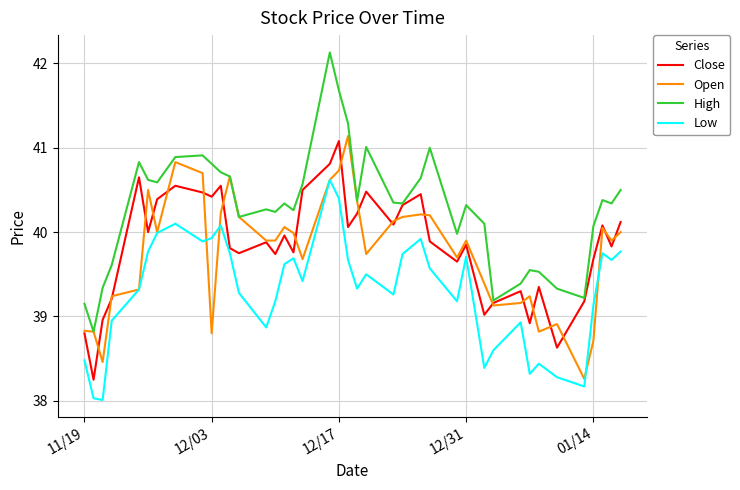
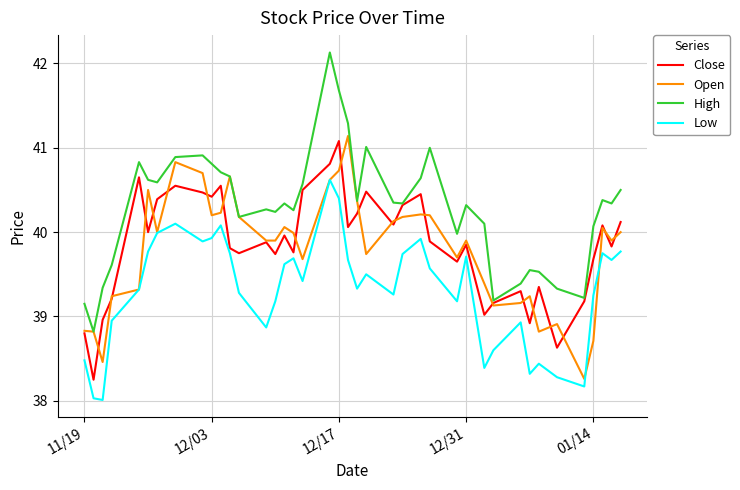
  {
    "Close": {
      "12/03": 40.4,
      "12/17": 41.1,
      "12/31": 39.9,
      "01/14": 39.7
    },
    "Open": {
-     "12/03": 38.8,
+     "12/03": 40.2,
      "12/17": 40.7,
      "12/31": 39.9,
      "01/14": 38.7
    },
    "High": {
      "11/19": 39.2,
      "12/03": 40.8,
      "12/17": 41.7,
      "12/31": 40.3,
      "01/14": 40.1
    },
    "Low": {
      "11/19": 38.5,
      "12/03": 39.9,
      "12/17": 40.4,
      "12/31": 39.7,
-     "01/14": 39.1
+     "01/14": 39.3
    }
  }
